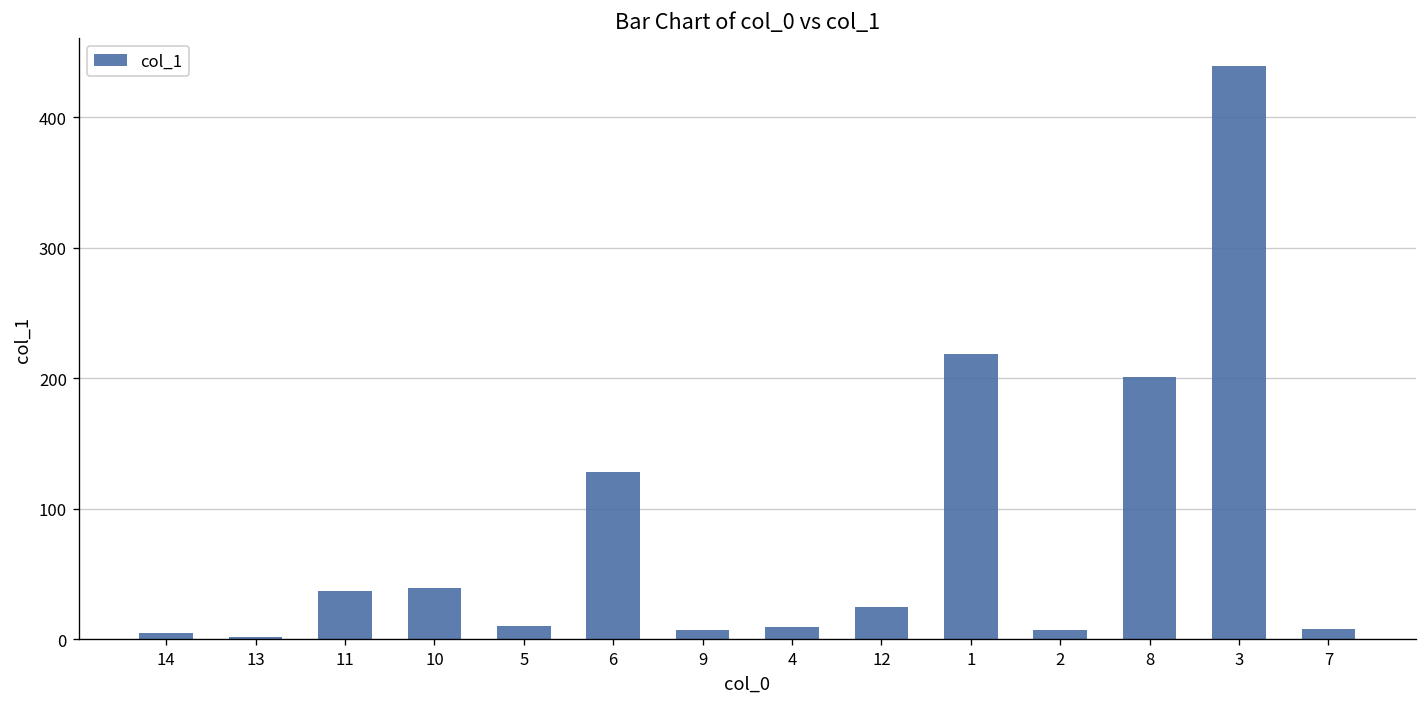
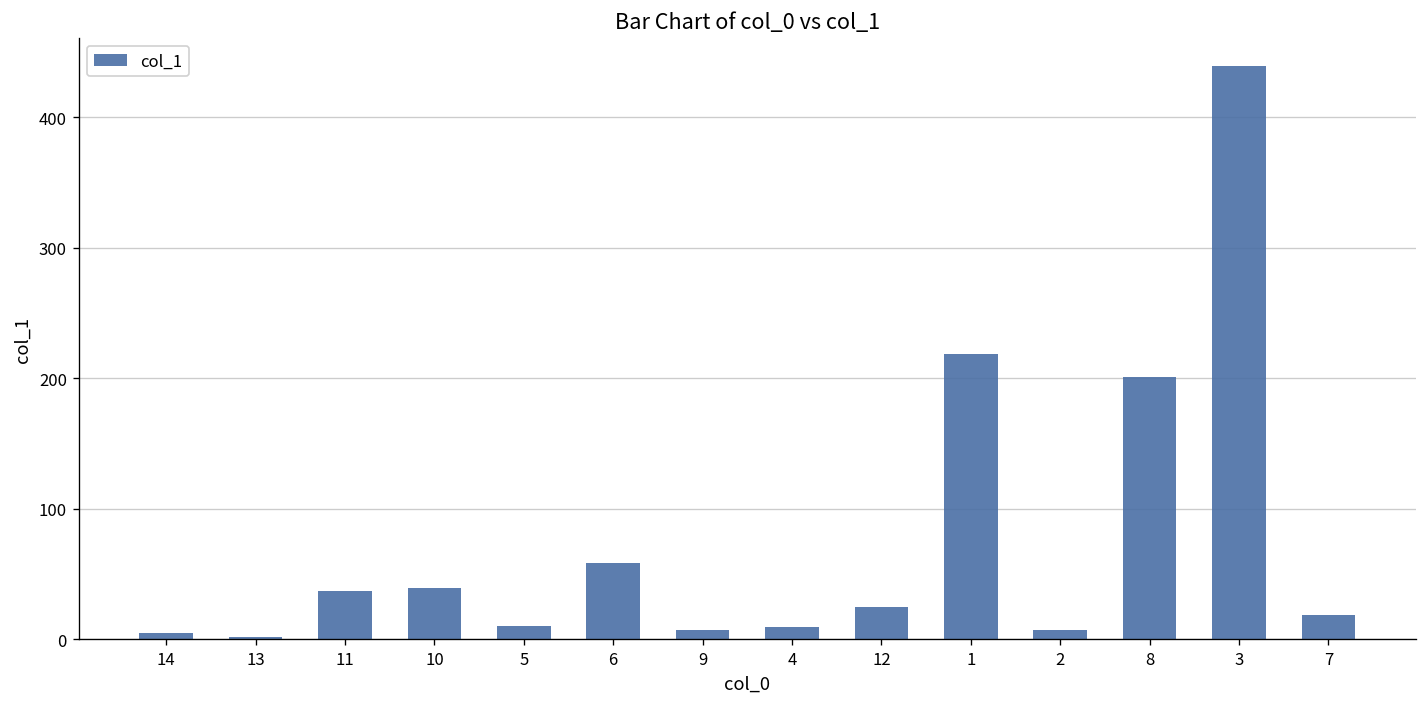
  {
    "14": 5,
    "11": 37,
    "10": 39,
    "5": 11,
-   "6": 129,
+   "6": 59,
    "9": 7,
    "4": 10,
    "12": 25,
    "1": 218,
    "2": 8,
    "8": 201,
    "3": 439,
-   "7": 8
+   "7": 19
  }
